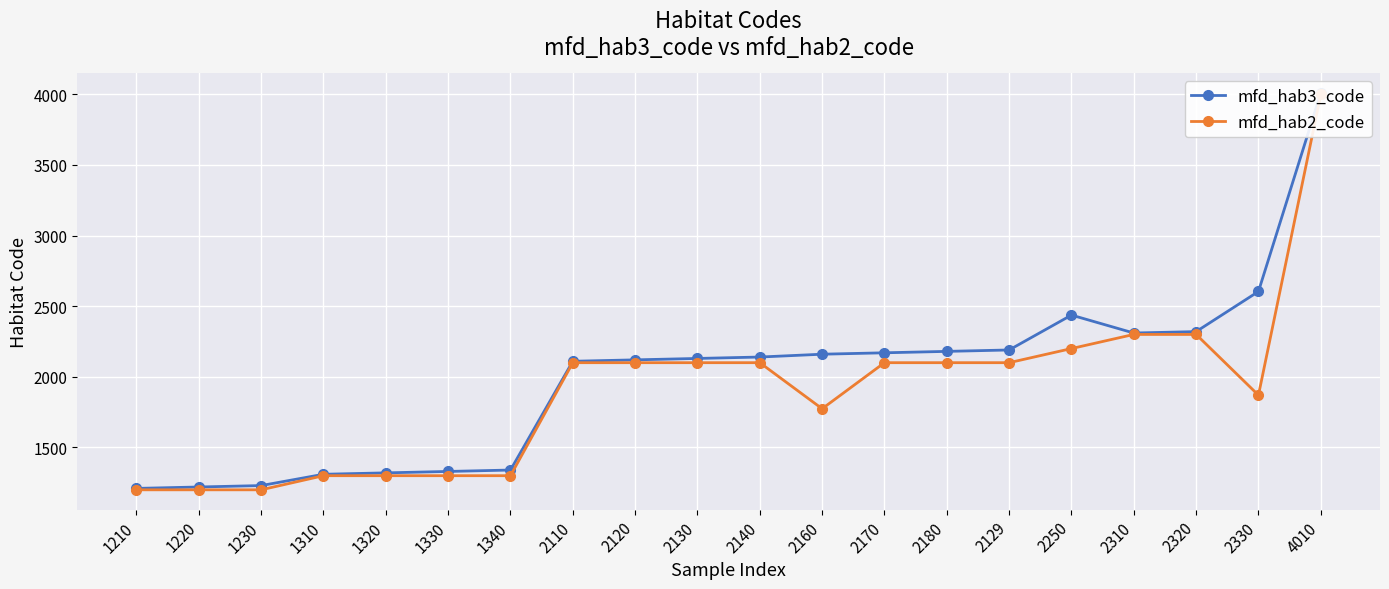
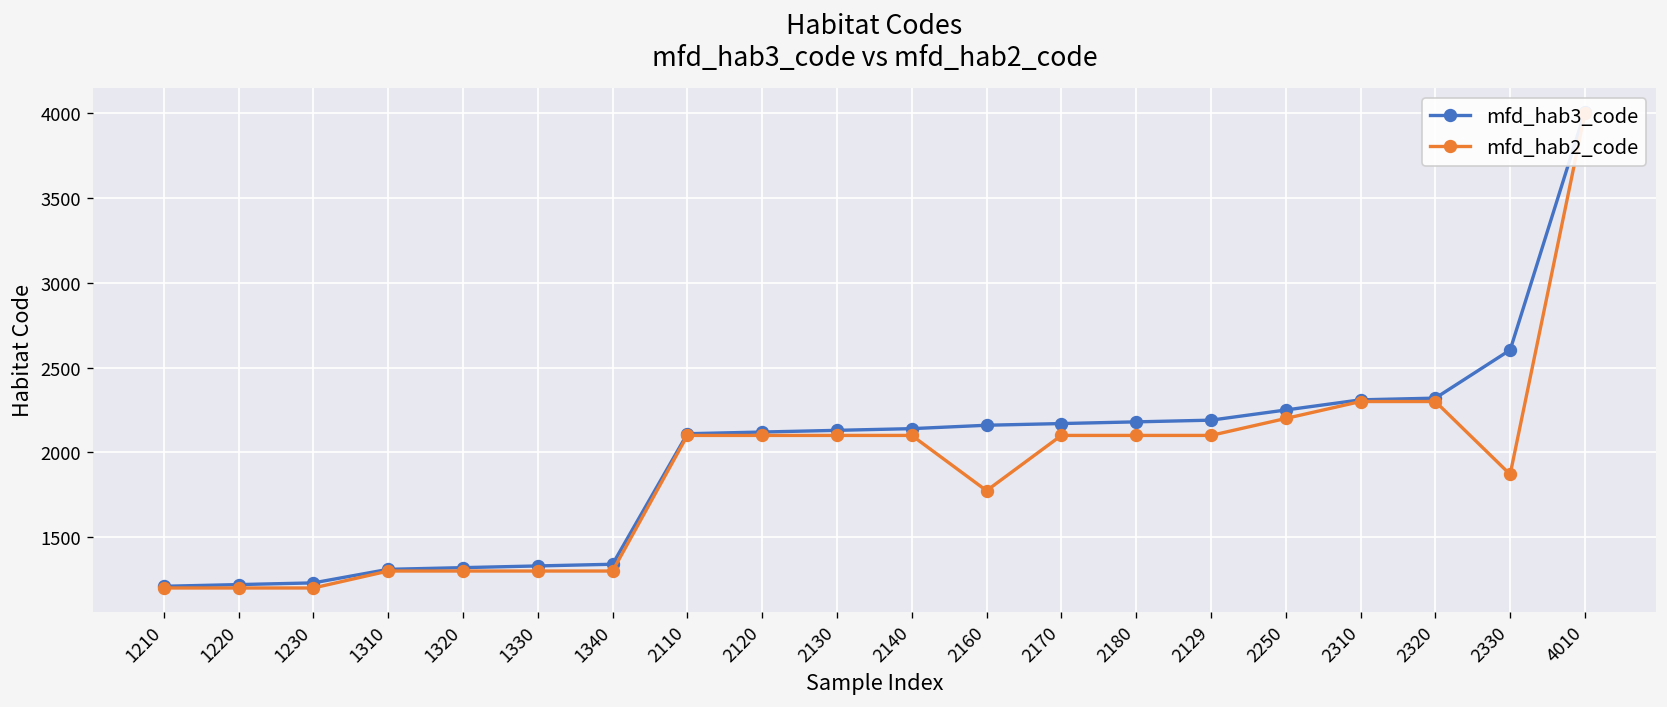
  {
    "mfd_hab3_code": {
      "1220": 1220,
      "1230": 1230,
      "1320": 1320,
      "1330": 1330,
      "1340": 1340,
      "2120": 2120,
      "2130": 2130,
      "2140": 2140,
      "2160": 2160,
      "2170": 2170,
      "2180": 2180,
      "2129": 2190,
-     "2250": 2440,
+     "2250": 2250,
      "2320": 2320,
      "2330": 2600
    },
    "mfd_hab2_code": {
      "1220": 1200,
      "1230": 1200,
      "1320": 1300,
      "1330": 1300,
      "1340": 1300,
      "2120": 2100,
      "2130": 2100,
      "2140": 2100,
      "2160": 1770,
      "2170": 2100,
      "2180": 2100,
      "2129": 2100,
      "2250": 2200,
      "2320": 2300,
      "2330": 1870
    }
  }
